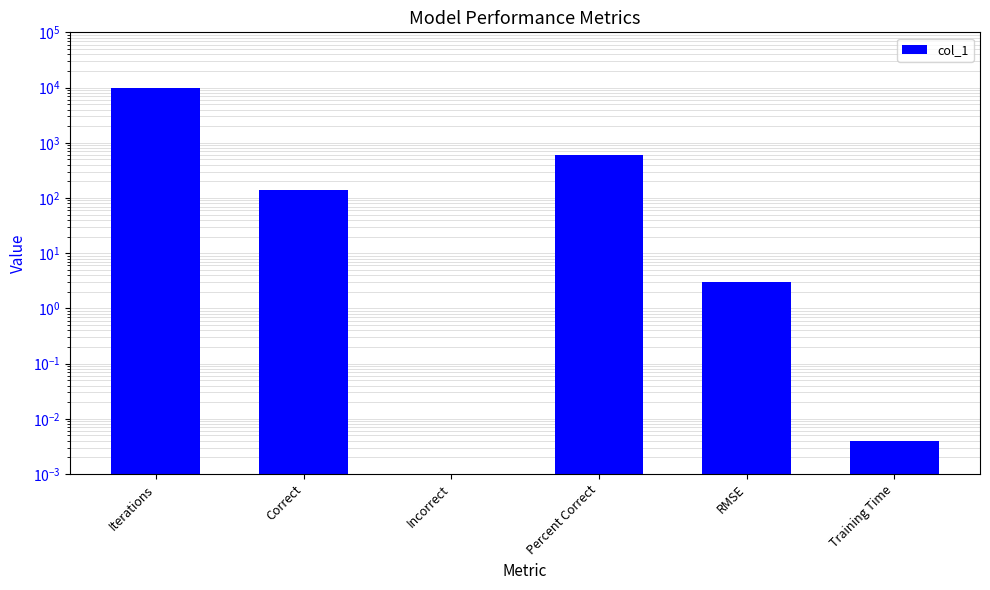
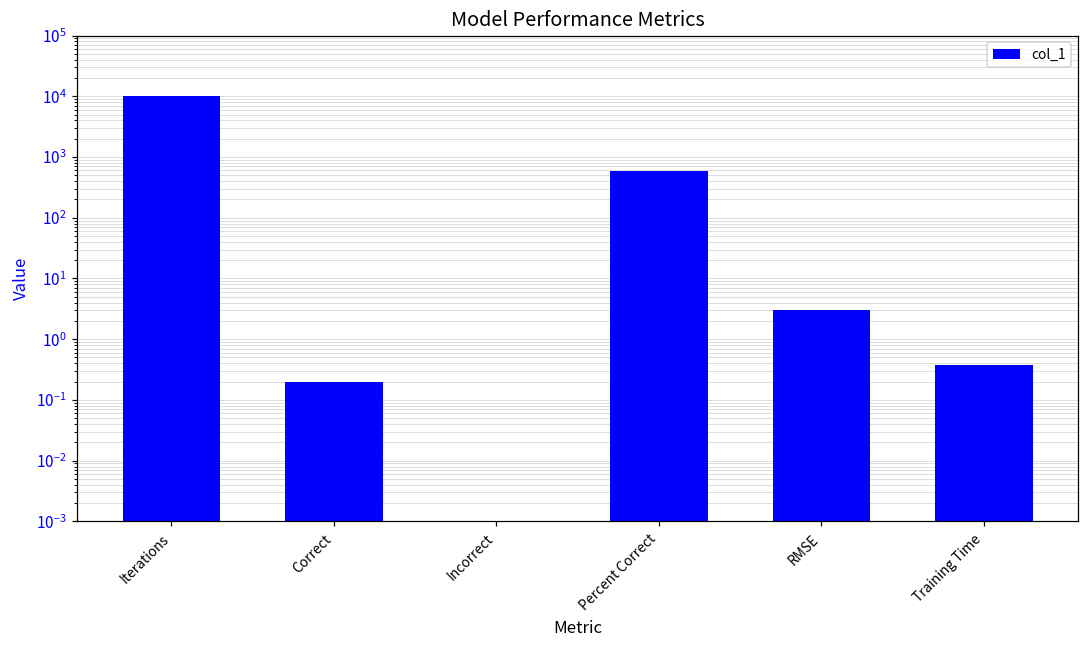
  {
    "Iterations": 10000,
-   "Correct": 140,
+   "Correct": 0.2,
    "Percent Correct": 600,
    "RMSE": 3,
-   "Training Time": 0.004
+   "Training Time": 0.4
  }
